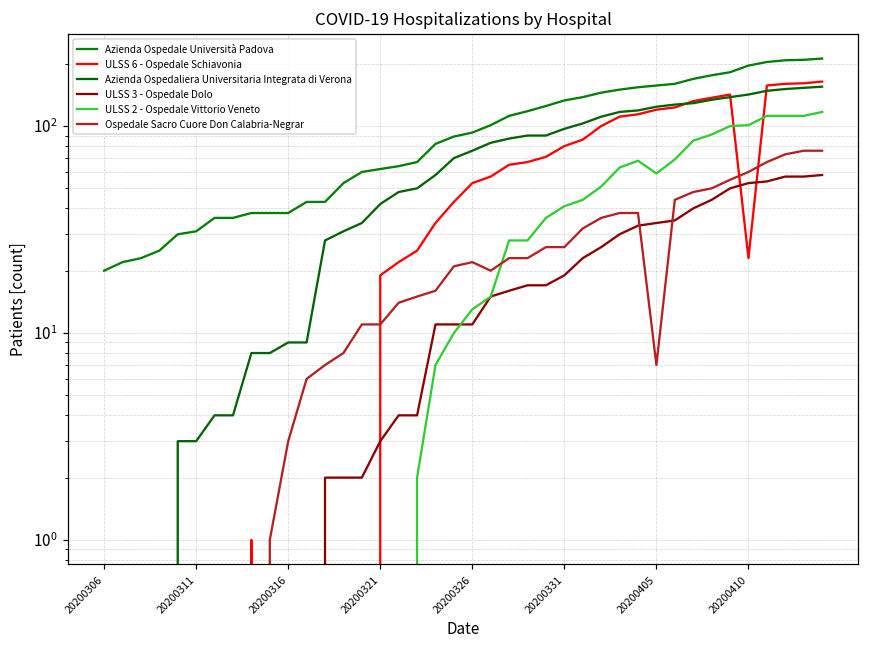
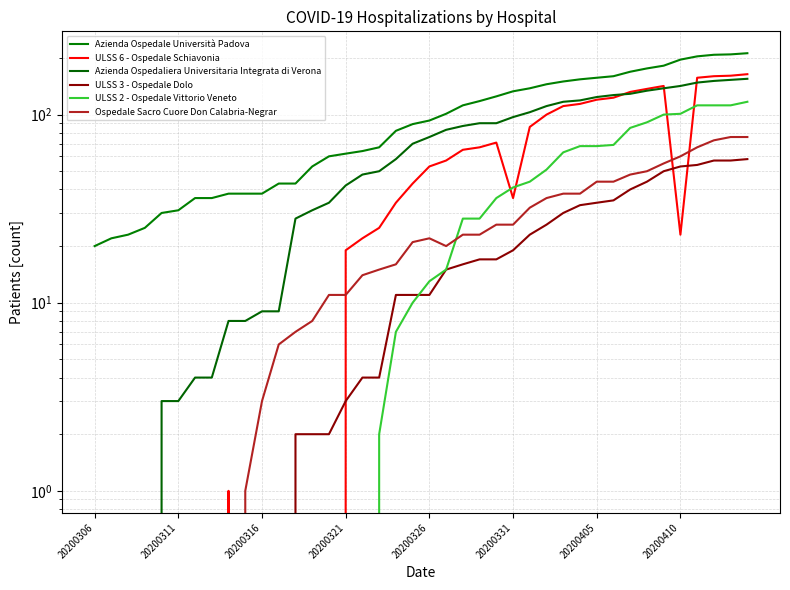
  {
    "ULSS 6 - Ospedale Schiavonia": {
      "20200321": 19,
      "20200326": 53,
-     "20200331": 80,
+     "20200331": 36,
      "20200405": 120,
      "20200410": 23
    },
    "ULSS 3 - Ospedale Dolo": {
      "20200321": 3,
      "20200326": 11,
      "20200331": 19,
      "20200405": 34,
      "20200410": 53
    },
    "ULSS 2 - Ospedale Vittorio Veneto": {
      "20200326": 13,
      "20200331": 41,
-     "20200405": 59,
+     "20200405": 68,
      "20200410": 100
    },
    "Ospedale Sacro Cuore Don Calabria-Negrar": {
      "20200316": 3,
      "20200321": 11,
      "20200326": 22,
      "20200331": 26,
-     "20200405": 7,
+     "20200405": 44,
      "20200410": 60
    }
  }
